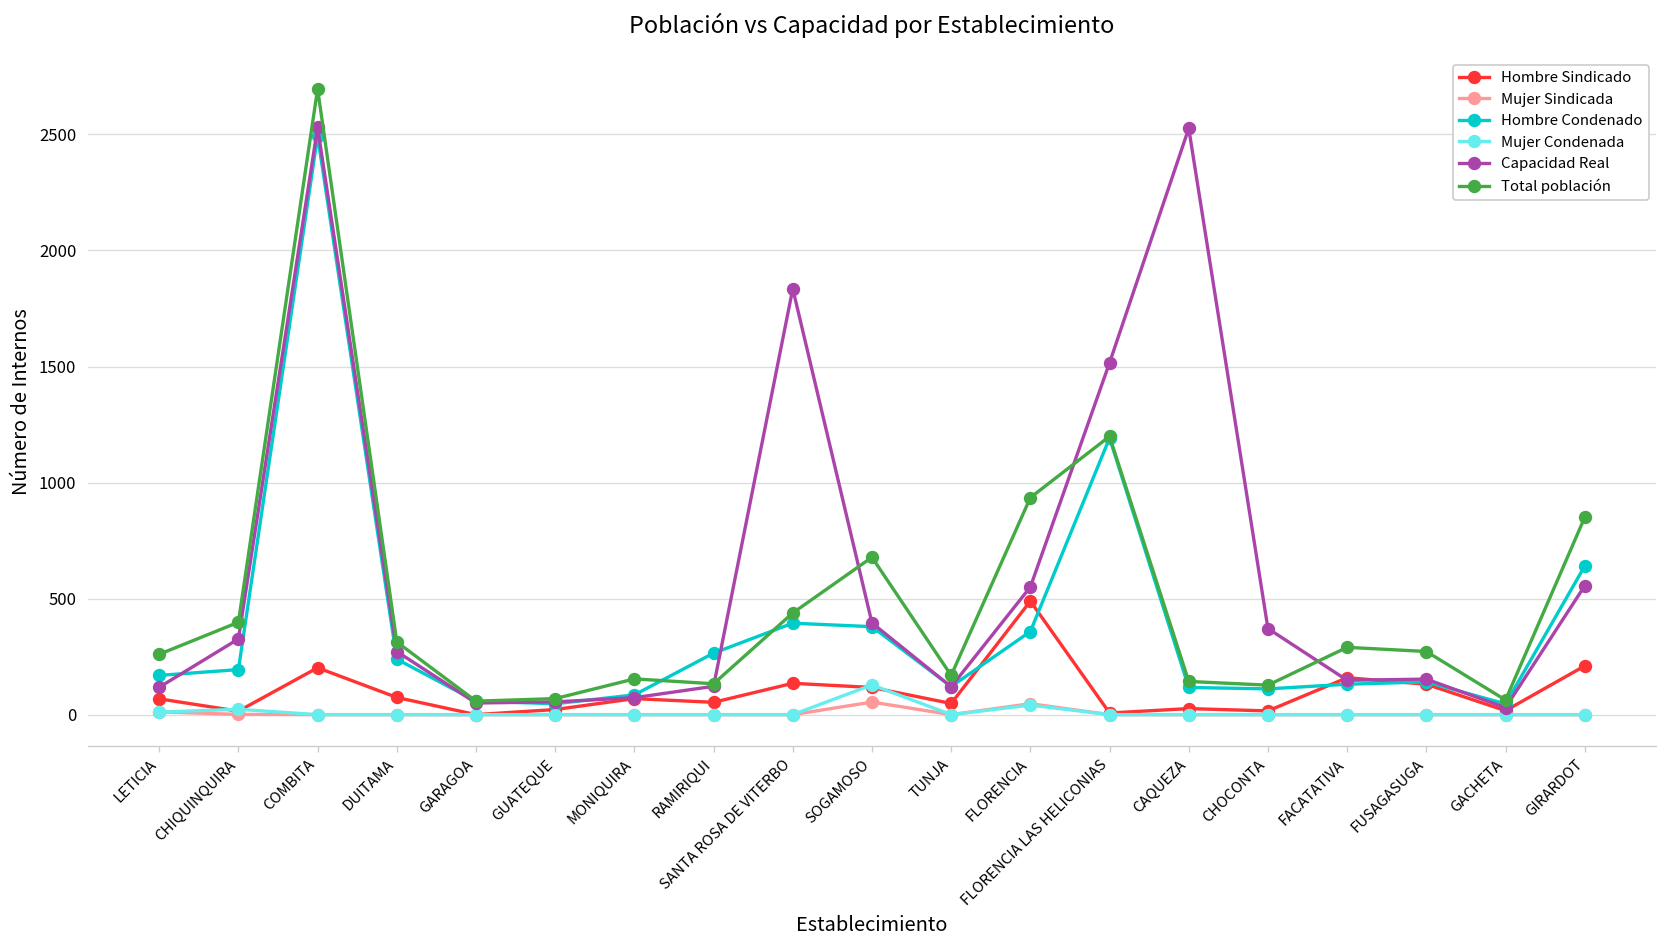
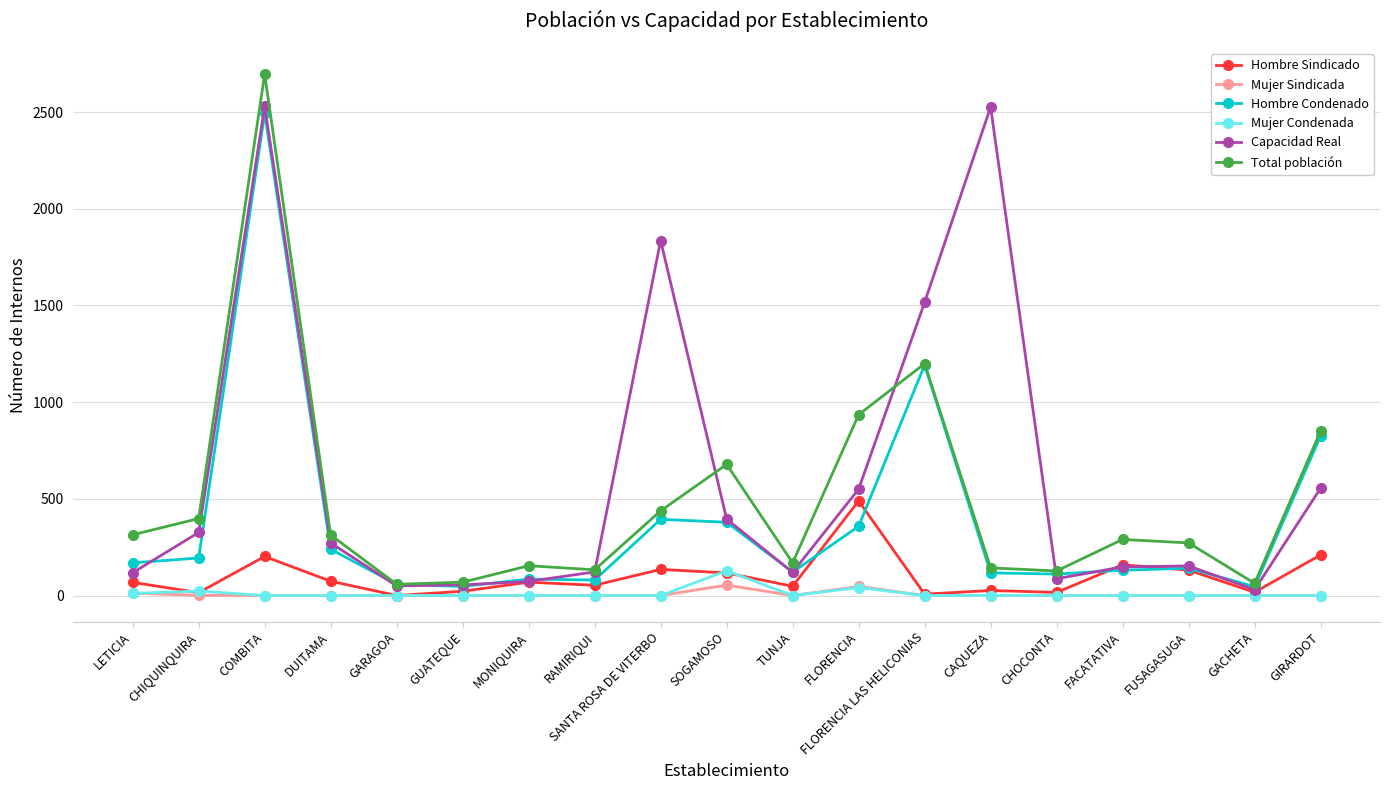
  {
    "Hombre Sindicado": {
      "LETICIA": 70,
      "COMBITA": 200,
      "DUITAMA": 70,
      "GUATEQUE": 20,
      "RAMIRIQUI": 50,
      "SANTA ROSA DE VITERBO": 140,
      "TUNJA": 50,
      "FLORENCIA": 490,
      "CAQUEZA": 30,
      "CHOCONTA": 20,
      "GIRARDOT": 210
    },
    "Mujer Sindicada": {
      "CHIQUINQUIRA": 0,
      "SOGAMOSO": 50
    },
    "Hombre Condenado": {
      "LETICIA": 170,
      "CHIQUINQUIRA": 190,
      "COMBITA": 2490,
      "DUITAMA": 240,
-     "RAMIRIQUI": 270,
+     "RAMIRIQUI": 80,
      "SANTA ROSA DE VITERBO": 390,
      "SOGAMOSO": 380,
      "FLORENCIA": 360,
      "CAQUEZA": 120,
      "CHOCONTA": 110,
      "FACATATIVA": 130,
      "GACHETA": 50,
-     "GIRARDOT": 640
+     "GIRARDOT": 830
    },
    "Capacidad Real": {
      "LETICIA": 120,
      "CHIQUINQUIRA": 330,
      "COMBITA": 2530,
      "DUITAMA": 270,
      "SANTA ROSA DE VITERBO": 1840,
      "SOGAMOSO": 400,
      "FLORENCIA": 550,
      "FLORENCIA LAS HELICONIAS": 1520,
      "CAQUEZA": 2530,
-     "CHOCONTA": 370,
+     "CHOCONTA": 90,
      "GIRARDOT": 560
    },
    "Total población": {
-     "LETICIA": 260,
+     "LETICIA": 310,
      "CHIQUINQUIRA": 400,
      "COMBITA": 2700,
      "DUITAMA": 310,
      "GUATEQUE": 70,
      "MONIQUIRA": 150,
      "SANTA ROSA DE VITERBO": 440,
      "SOGAMOSO": 680,
      "TUNJA": 170,
      "FLORENCIA": 940,
      "CAQUEZA": 140,
      "CHOCONTA": 130,
      "FACATATIVA": 290,
      "FUSAGASUGA": 270,
      "GACHETA": 60,
      "GIRARDOT": 850
    }
  }
